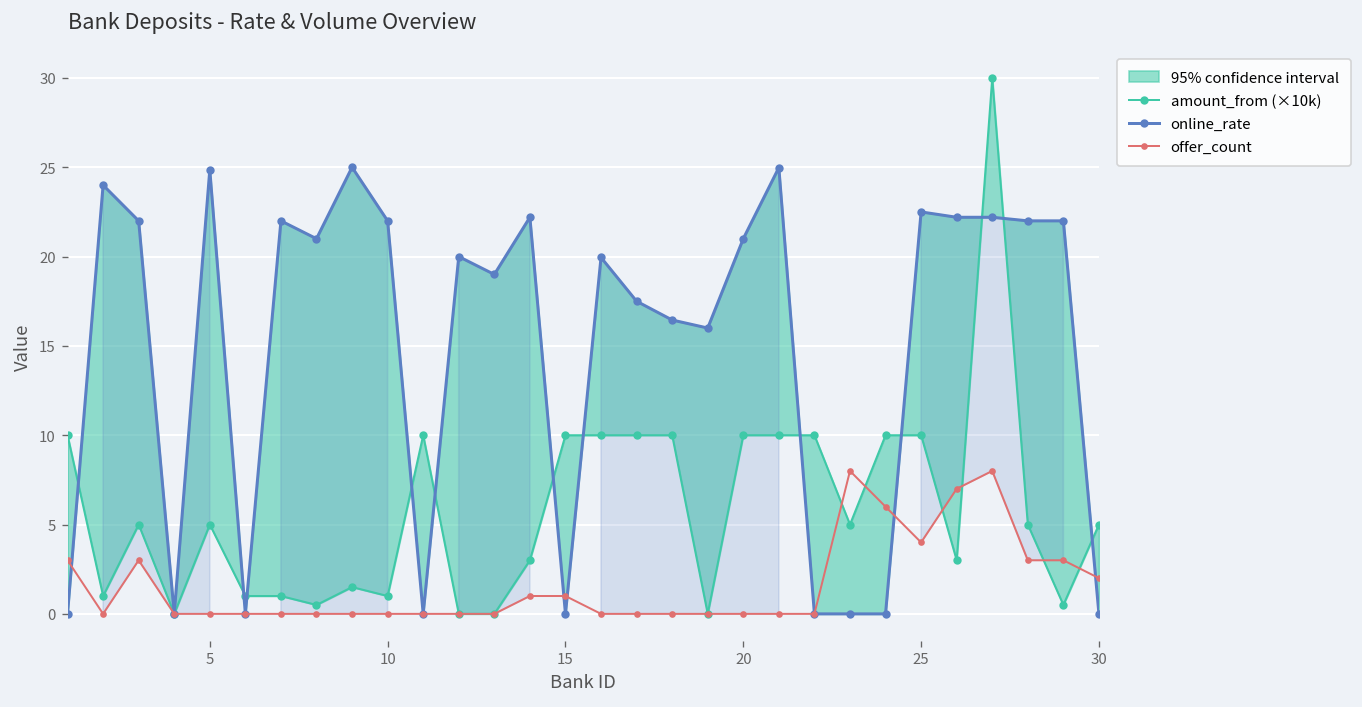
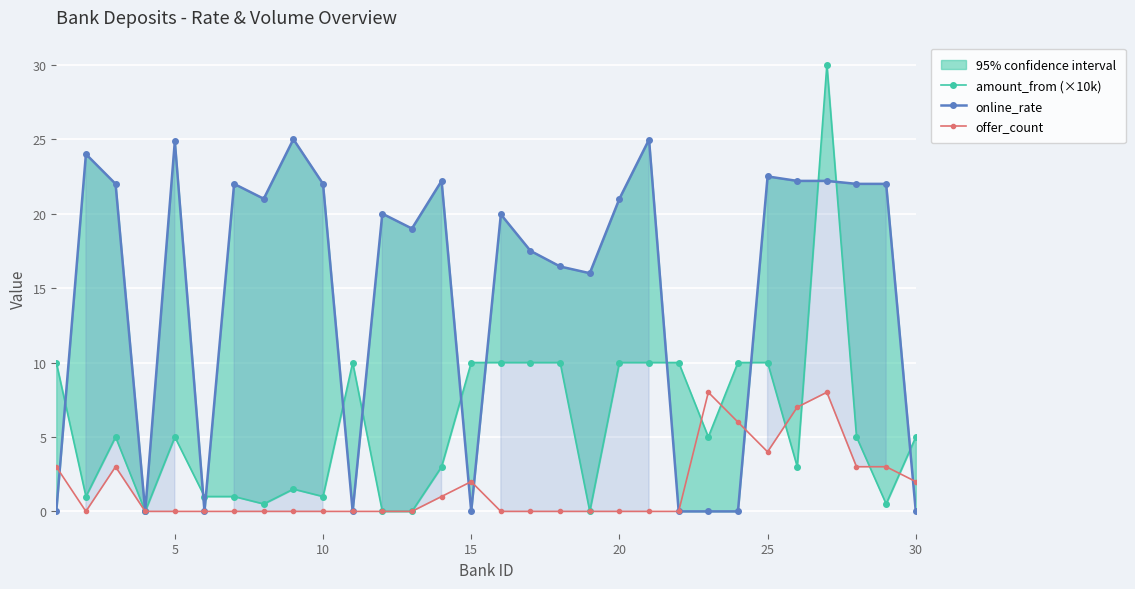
  {
    "online_rate": {
      "15": 0,
      "30": 0
    },
    "offer_count": {
      "5": 0,
      "10": 0,
-     "15": 1,
+     "15": 2,
      "20": 0,
      "25": 4,
      "30": 2
    }
  }
